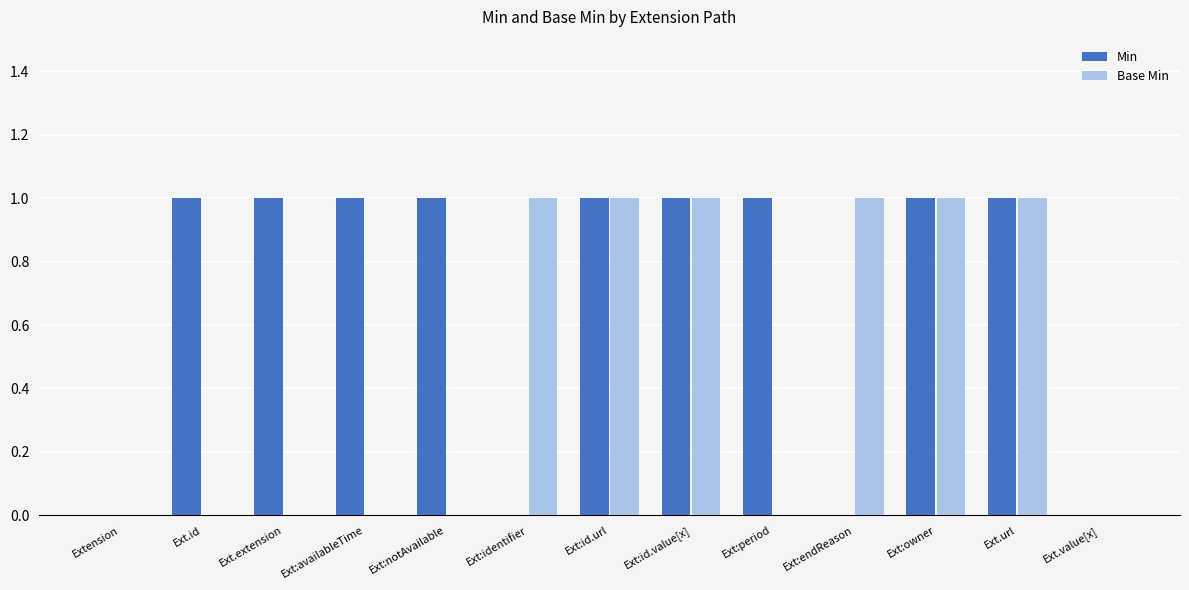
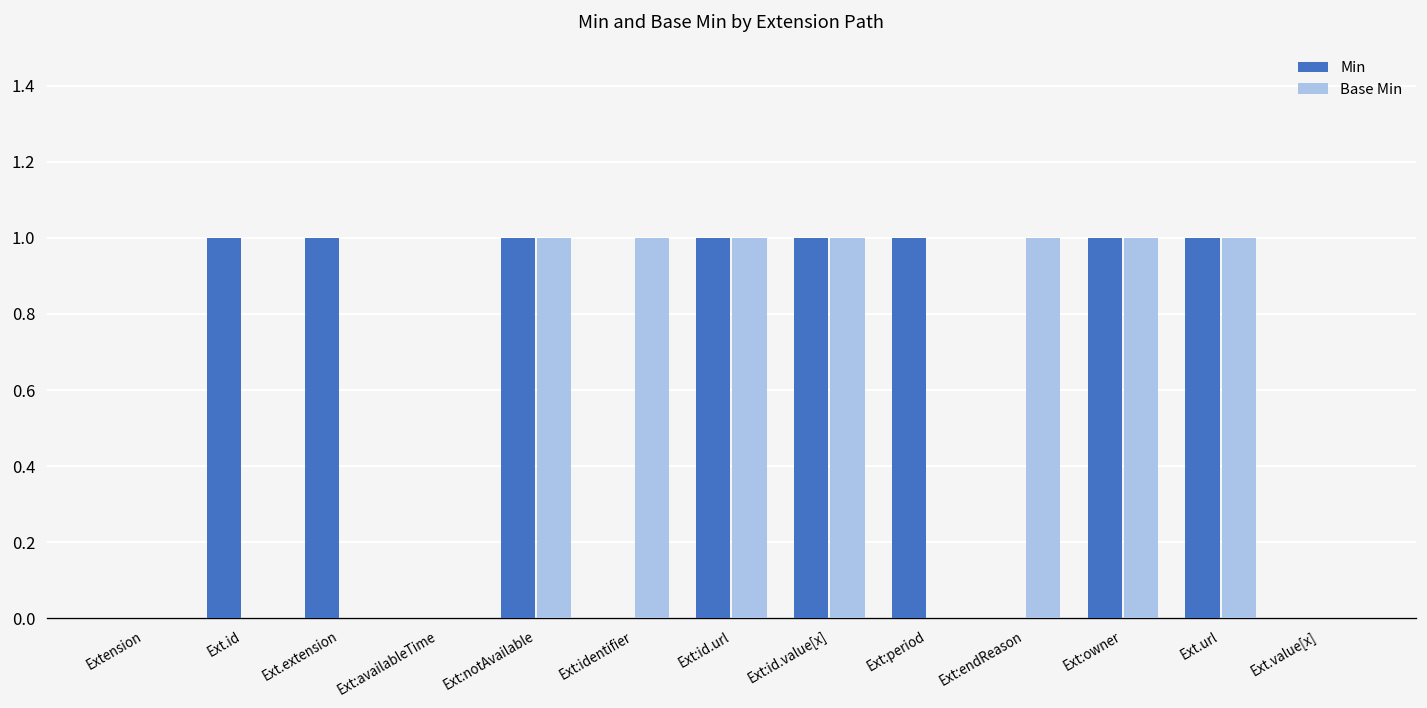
  {
    "Min": {
      "Extension": 0,
      "Ext.id": 1,
      "Ext.extension": 1,
-     "Ext:availableTime": 1,
+     "Ext:availableTime": 0,
      "Ext:notAvailable": 1,
      "Ext:identifier": 0,
      "Ext:id.url": 1,
      "Ext:id.value[x]": 1,
      "Ext:period": 1,
      "Ext:endReason": 0,
      "Ext:owner": 1,
      "Ext.url": 1,
      "Ext.value[x]": 0
    },
    "Base Min": {
      "Extension": 0,
      "Ext.id": 0,
      "Ext.extension": 0,
      "Ext:availableTime": 0,
-     "Ext:notAvailable": 0,
+     "Ext:notAvailable": 1,
      "Ext:identifier": 1,
      "Ext:id.url": 1,
      "Ext:id.value[x]": 1,
      "Ext:period": 0,
      "Ext:endReason": 1,
      "Ext:owner": 1,
      "Ext.url": 1,
      "Ext.value[x]": 0
    }
  }
